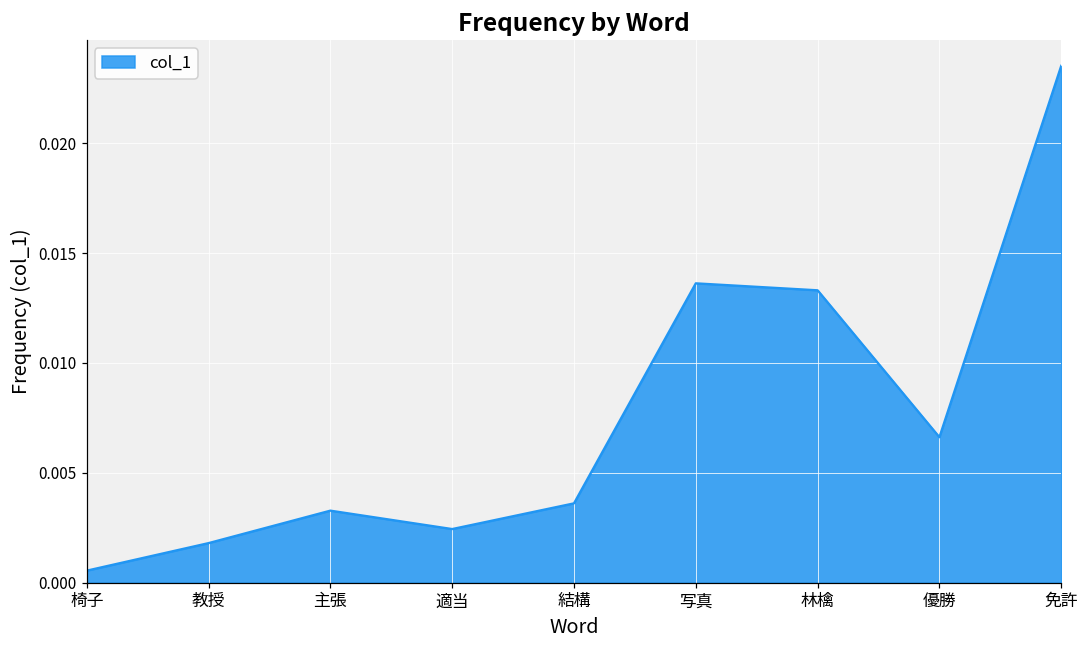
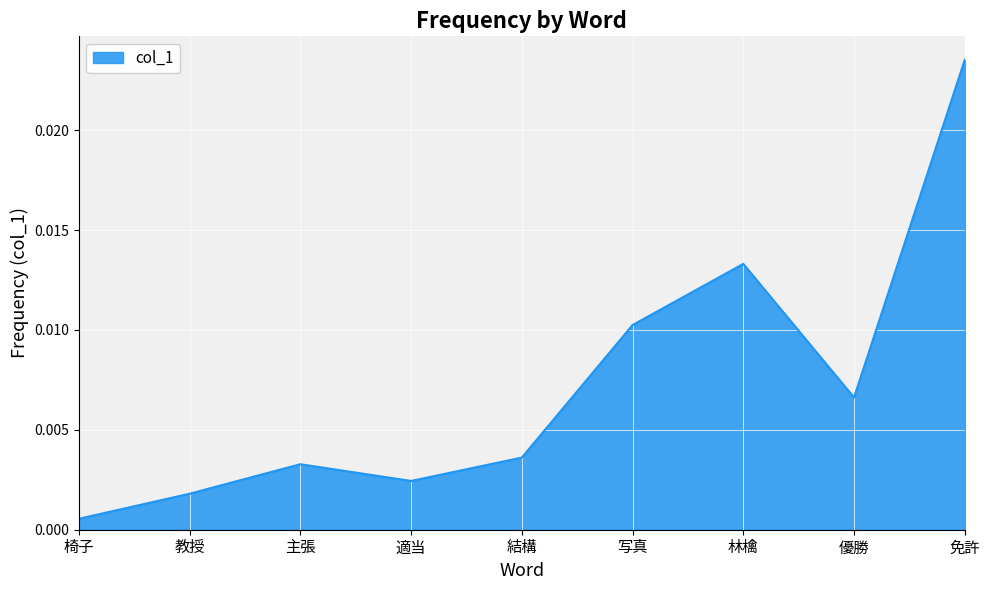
  {
    "椅子": 0.0005,
    "教授": 0.0018,
    "主張": 0.0033,
    "適当": 0.0024,
    "結構": 0.0036,
-   "写真": 0.0136,
+   "写真": 0.0102,
    "林檎": 0.0133,
    "優勝": 0.0066,
    "免許": 0.0235
  }
